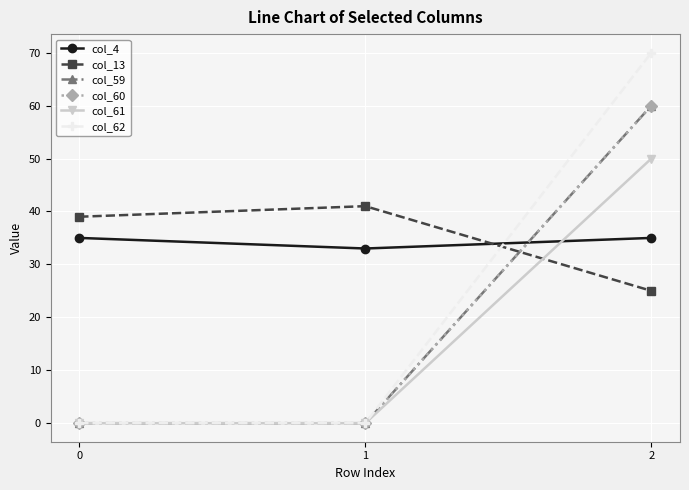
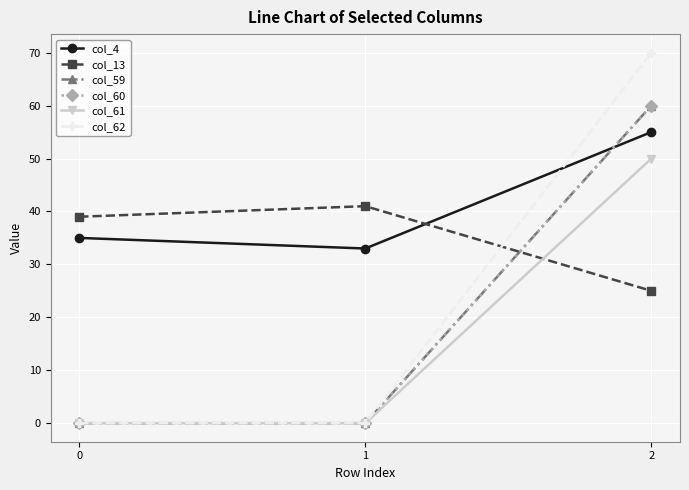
  {
    "col_4": {
      "0": 35,
      "1": 33,
-     "2": 35
+     "2": 55
    },
    "col_13": {
      "0": 39,
      "1": 41,
      "2": 25
    }
  }
